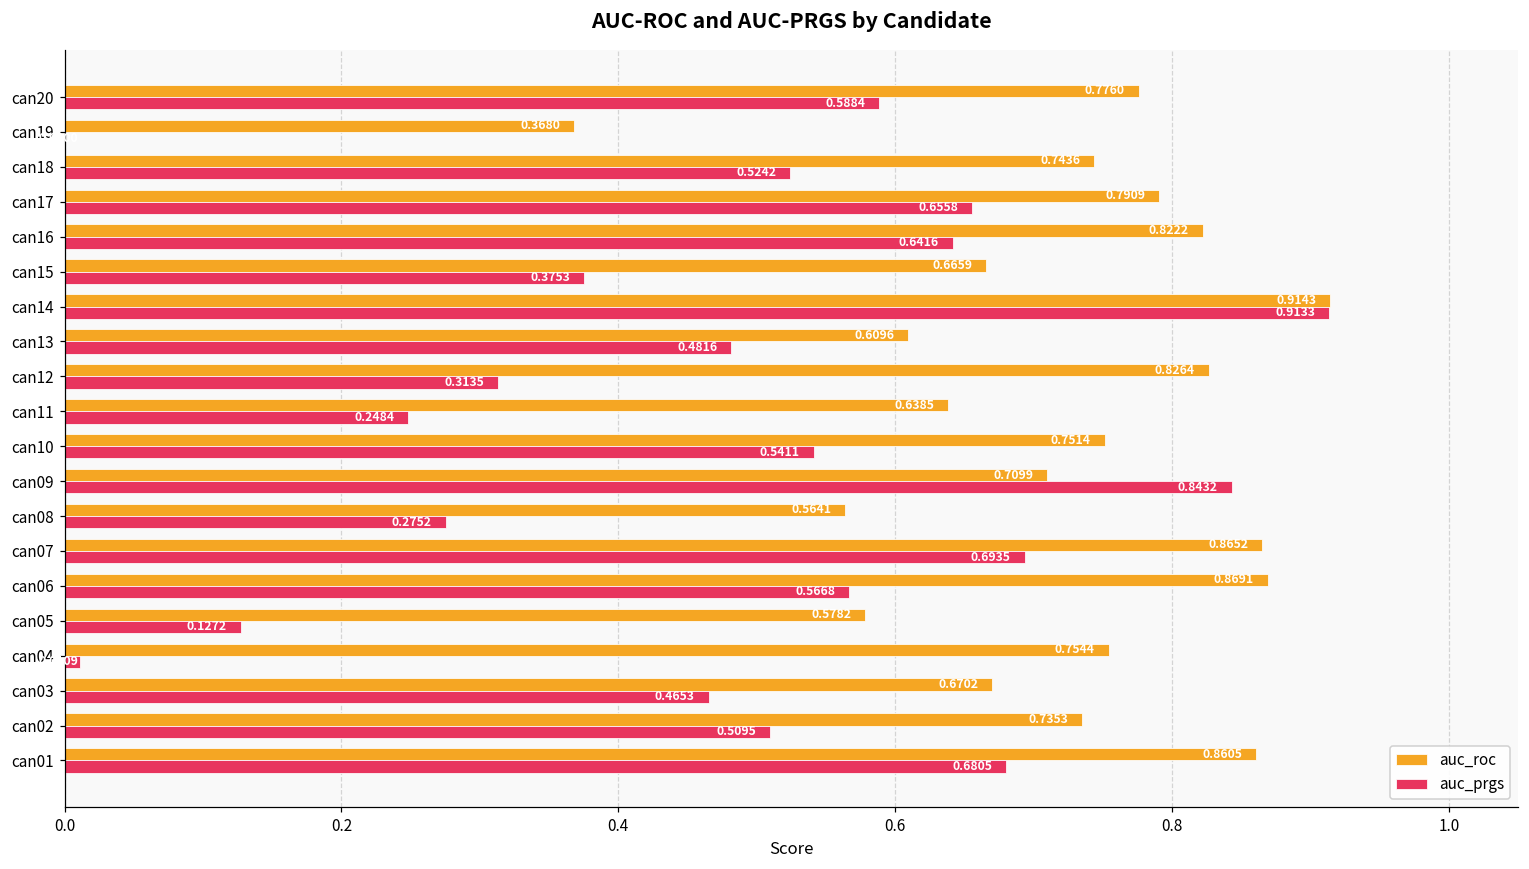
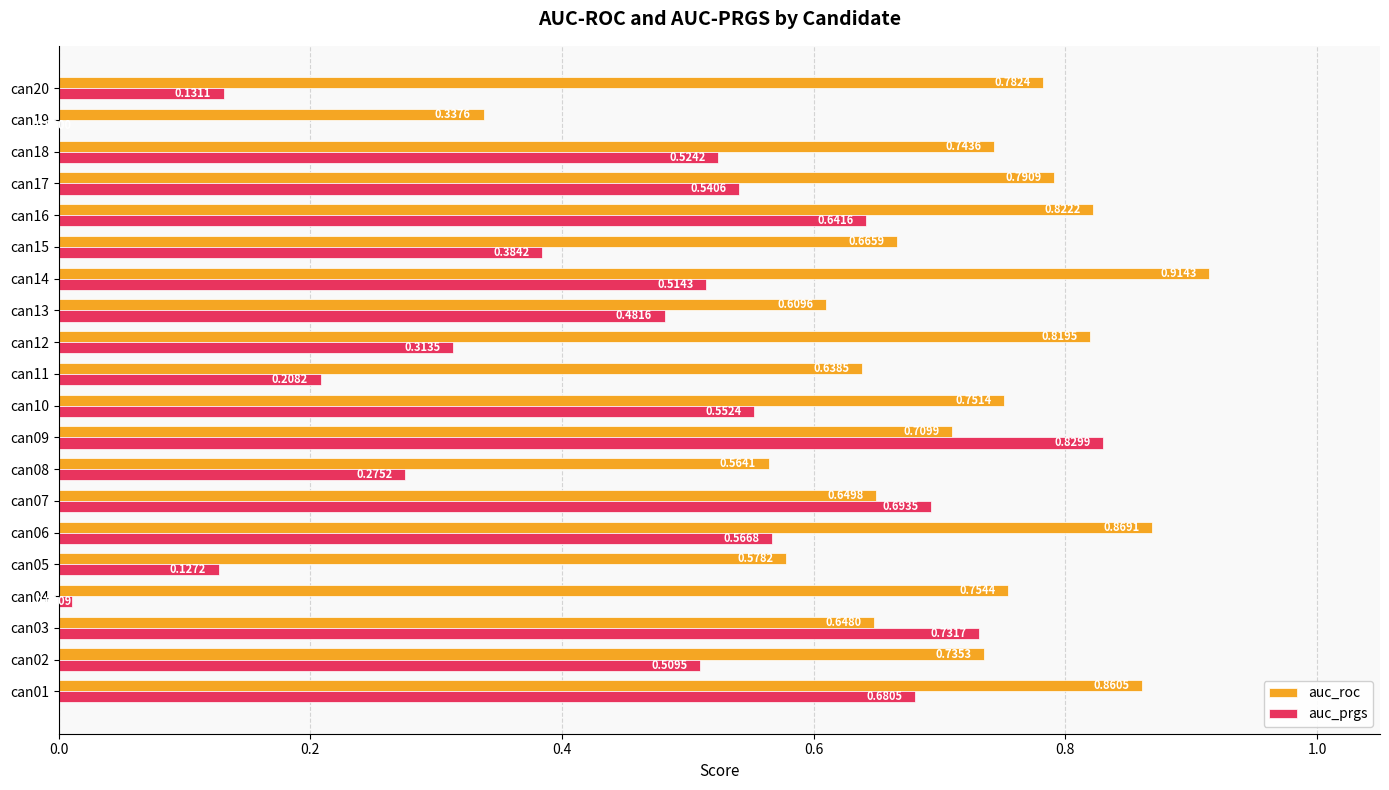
  {
    "auc_roc": {
-     "can20": 0.7760,
-     "can19": 0.3680,
+     "can20": 0.7824,
+     "can19": 0.3376,
      "can18": 0.7436,
      "can17": 0.7909,
      "can16": 0.8222,
      "can15": 0.6659,
      "can14": 0.9143,
      "can13": 0.6096,
-     "can12": 0.8264,
+     "can12": 0.8195,
      "can11": 0.6385,
      "can10": 0.7514,
      "can09": 0.7099,
      "can08": 0.5641,
-     "can07": 0.8652,
+     "can07": 0.6498,
      "can06": 0.8691,
      "can05": 0.5782,
      "can04": 0.7544,
-     "can03": 0.6702,
+     "can03": 0.6480,
      "can02": 0.7353,
      "can01": 0.8605
    },
    "auc_prgs": {
-     "can20": 0.5884,
+     "can20": 0.1311,
      "can18": 0.5242,
-     "can17": 0.6558,
+     "can17": 0.5406,
      "can16": 0.6416,
-     "can15": 0.3753,
-     "can14": 0.9133,
+     "can15": 0.3842,
+     "can14": 0.5143,
      "can13": 0.4816,
      "can12": 0.3135,
-     "can11": 0.2484,
-     "can10": 0.5411,
-     "can09": 0.8432,
+     "can11": 0.2082,
+     "can10": 0.5524,
+     "can09": 0.8299,
      "can08": 0.2752,
      "can07": 0.6935,
      "can06": 0.5668,
      "can05": 0.1272,
-     "can03": 0.4653,
+     "can03": 0.7317,
      "can02": 0.5095,
      "can01": 0.6805
    }
  }
